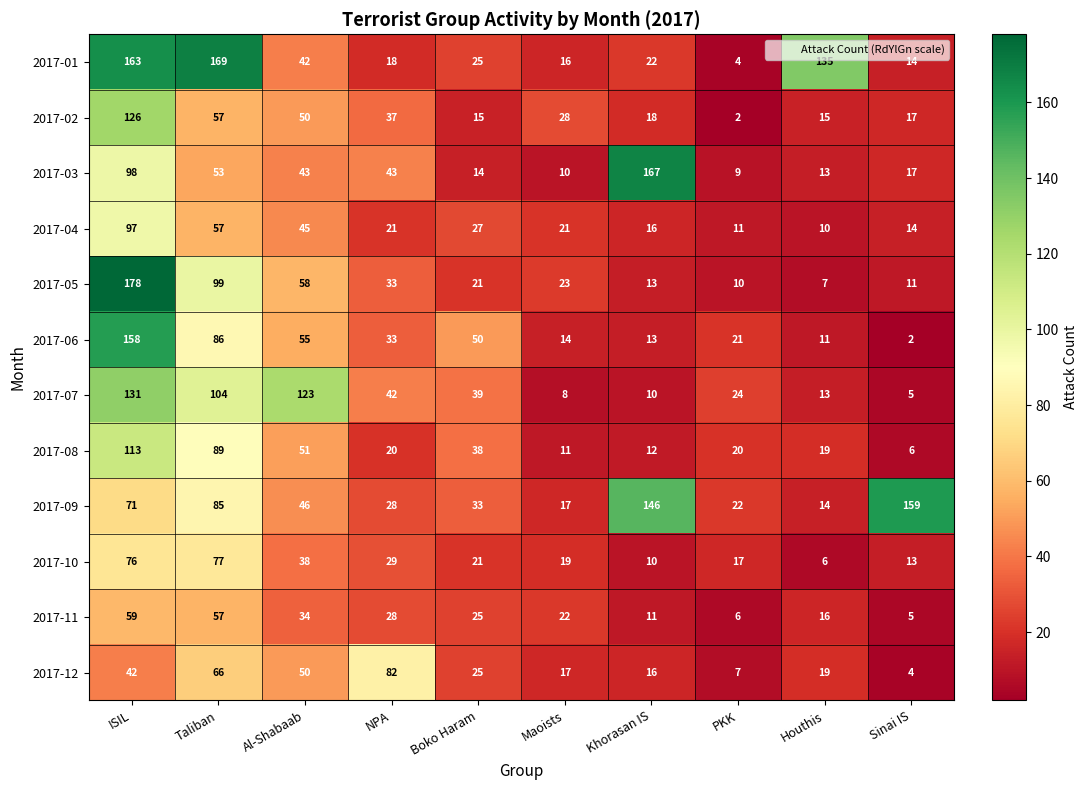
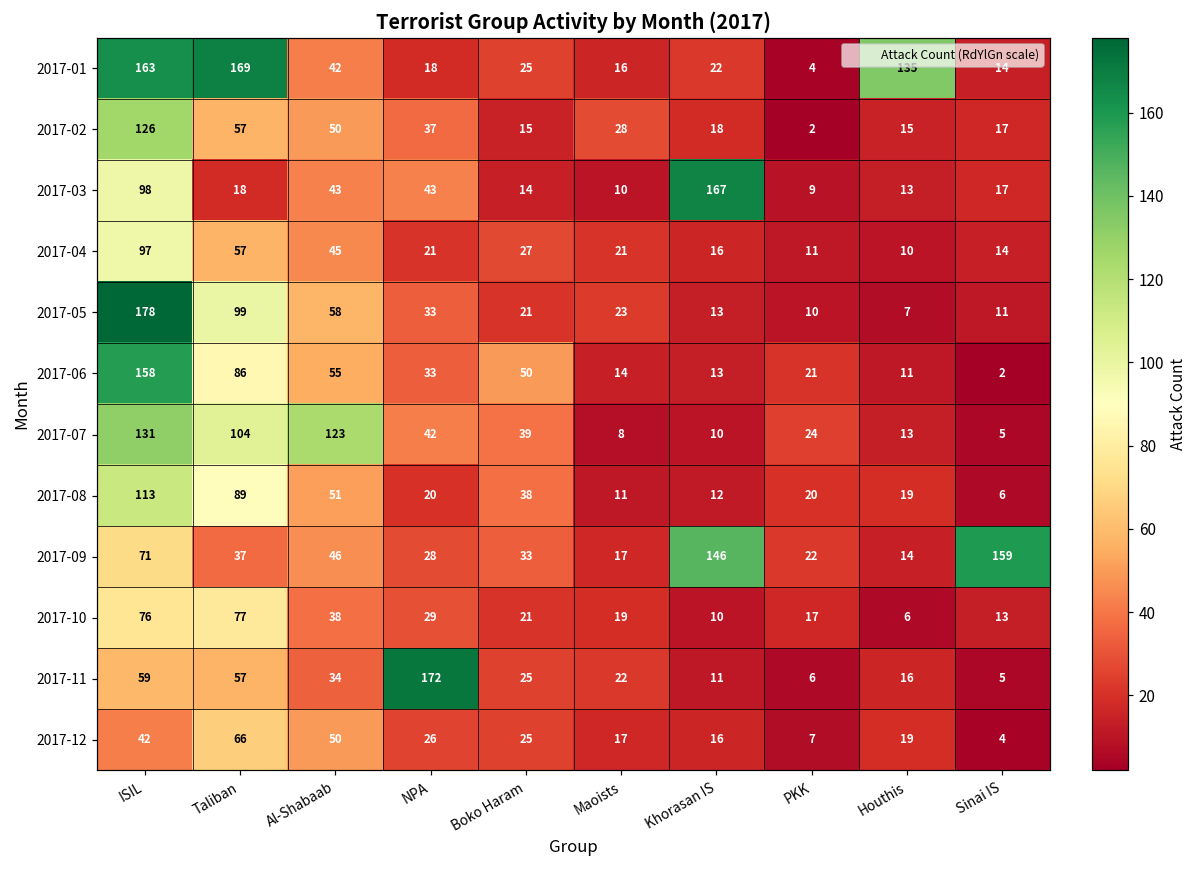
  {
    "2017-01": {
      "ISIL": 163,
      "Taliban": 169,
      "Al-Shabaab": 42,
      "NPA": 18,
      "Boko Haram": 25,
      "Maoists": 16,
      "Khorasan IS": 22,
      "PKK": 4
    },
    "2017-02": {
      "ISIL": 126,
      "Taliban": 57,
      "Al-Shabaab": 50,
      "NPA": 37,
      "Boko Haram": 15,
      "Maoists": 28,
      "Khorasan IS": 18,
      "PKK": 2,
      "Houthis": 15,
      "Sinai IS": 17
    },
    "2017-03": {
      "ISIL": 98,
-     "Taliban": 53,
+     "Taliban": 18,
      "Al-Shabaab": 43,
      "NPA": 43,
      "Boko Haram": 14,
      "Maoists": 10,
      "Khorasan IS": 167,
      "PKK": 9,
      "Houthis": 13,
      "Sinai IS": 17
    },
    "2017-04": {
      "ISIL": 97,
      "Taliban": 57,
      "Al-Shabaab": 45,
      "NPA": 21,
      "Boko Haram": 27,
      "Maoists": 21,
      "Khorasan IS": 16,
      "PKK": 11,
      "Houthis": 10,
      "Sinai IS": 14
    },
    "2017-05": {
      "ISIL": 178,
      "Taliban": 99,
      "Al-Shabaab": 58,
      "NPA": 33,
      "Boko Haram": 21,
      "Maoists": 23,
      "Khorasan IS": 13,
      "PKK": 10,
      "Houthis": 7,
      "Sinai IS": 11
    },
    "2017-06": {
      "ISIL": 158,
      "Taliban": 86,
      "Al-Shabaab": 55,
      "NPA": 33,
      "Boko Haram": 50,
      "Maoists": 14,
      "Khorasan IS": 13,
      "PKK": 21,
      "Houthis": 11,
      "Sinai IS": 2
    },
    "2017-07": {
      "ISIL": 131,
      "Taliban": 104,
      "Al-Shabaab": 123,
      "NPA": 42,
      "Boko Haram": 39,
      "Maoists": 8,
      "Khorasan IS": 10,
      "PKK": 24,
      "Houthis": 13,
      "Sinai IS": 5
    },
    "2017-08": {
      "ISIL": 113,
      "Taliban": 89,
      "Al-Shabaab": 51,
      "NPA": 20,
      "Boko Haram": 38,
      "Maoists": 11,
      "Khorasan IS": 12,
      "PKK": 20,
      "Houthis": 19,
      "Sinai IS": 6
    },
    "2017-09": {
      "ISIL": 71,
-     "Taliban": 85,
+     "Taliban": 37,
      "Al-Shabaab": 46,
      "NPA": 28,
      "Boko Haram": 33,
      "Maoists": 17,
      "Khorasan IS": 146,
      "PKK": 22,
      "Houthis": 14,
      "Sinai IS": 159
    },
    "2017-10": {
      "ISIL": 76,
      "Taliban": 77,
      "Al-Shabaab": 38,
      "NPA": 29,
      "Boko Haram": 21,
      "Maoists": 19,
      "Khorasan IS": 10,
      "PKK": 17,
      "Houthis": 6,
      "Sinai IS": 13
    },
    "2017-11": {
      "ISIL": 59,
      "Taliban": 57,
      "Al-Shabaab": 34,
-     "NPA": 28,
+     "NPA": 172,
      "Boko Haram": 25,
      "Maoists": 22,
      "Khorasan IS": 11,
      "PKK": 6,
      "Houthis": 16,
      "Sinai IS": 5
    },
    "2017-12": {
      "ISIL": 42,
      "Taliban": 66,
      "Al-Shabaab": 50,
-     "NPA": 82,
+     "NPA": 26,
      "Boko Haram": 25,
      "Maoists": 17,
      "Khorasan IS": 16,
      "PKK": 7,
      "Houthis": 19,
      "Sinai IS": 4
    }
  }
